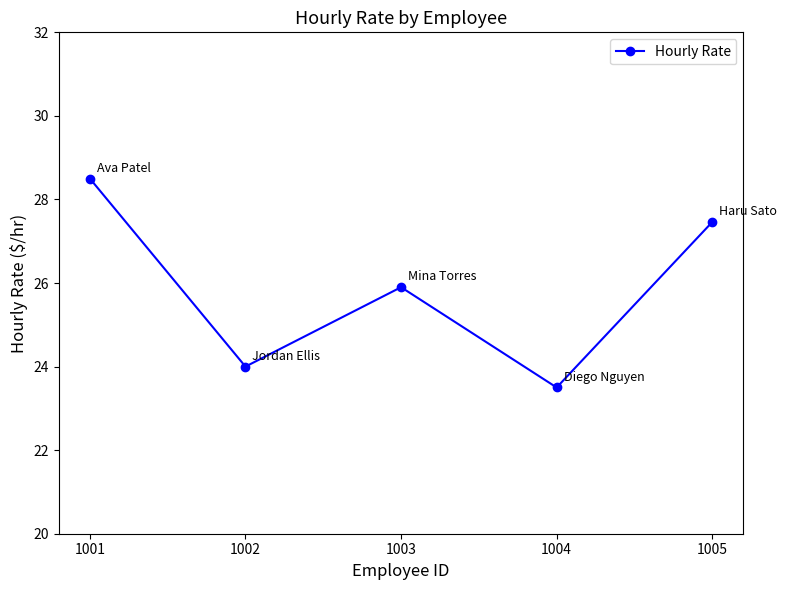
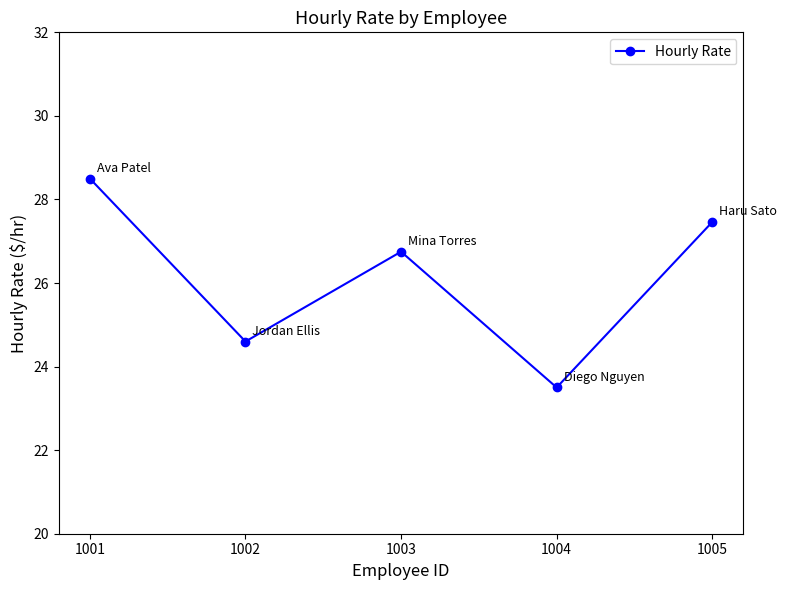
  {
    "1001": 28.5,
-   "1002": 24.0,
-   "1003": 25.9,
+   "1002": 24.6,
+   "1003": 26.8,
    "1004": 23.5,
    "1005": 27.5
  }
